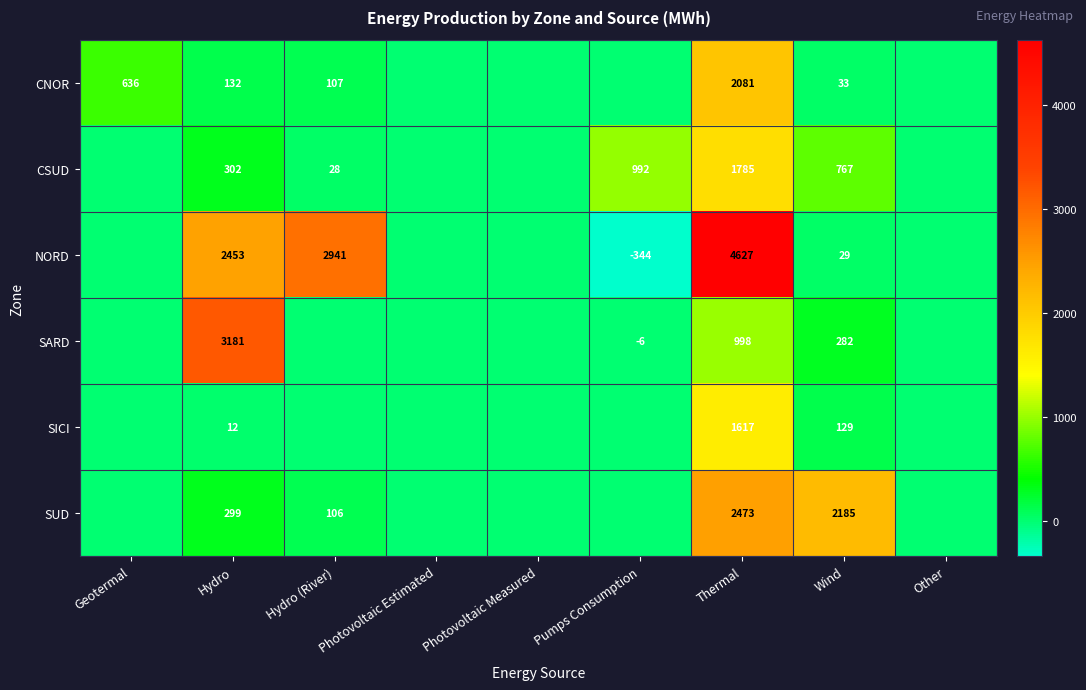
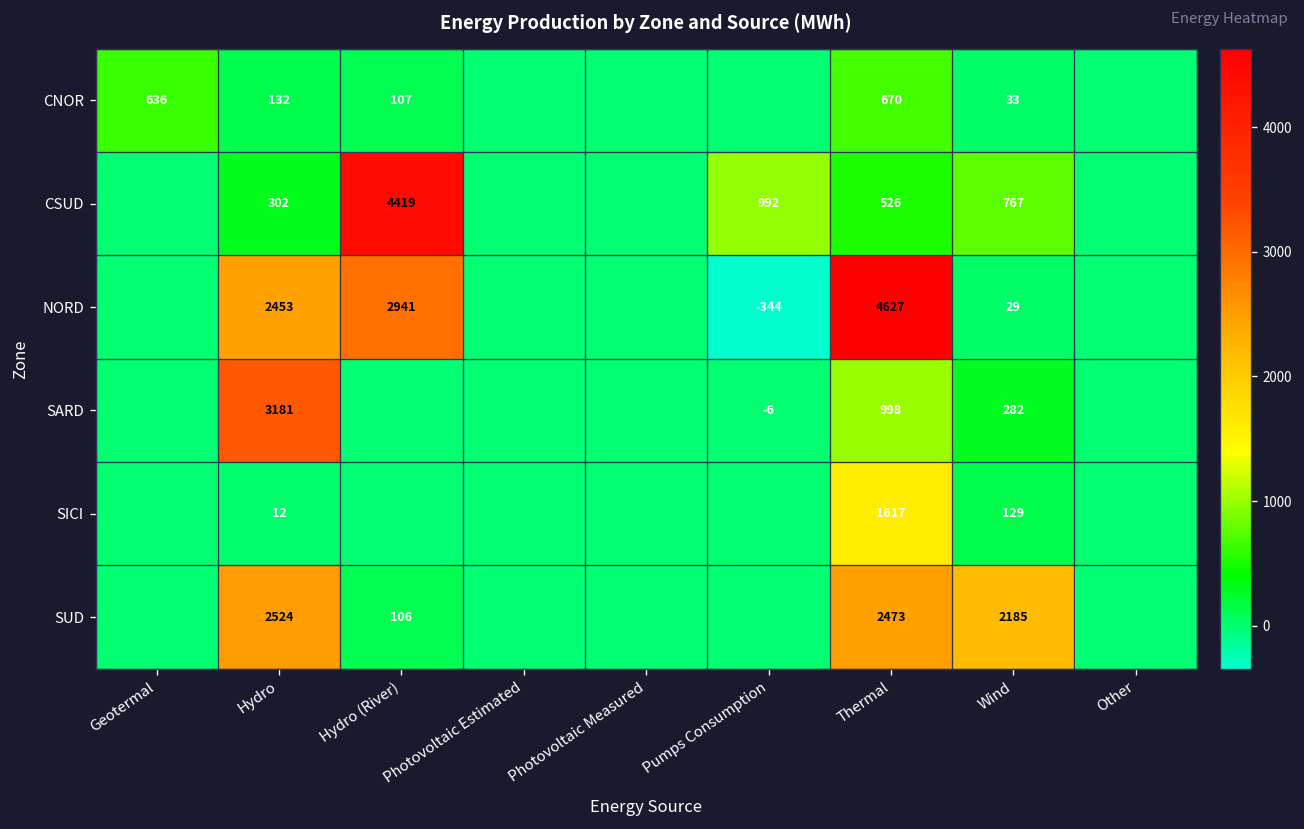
  {
    "CNOR": {
      "Geotermal": 636,
      "Hydro": 132,
      "Hydro (River)": 107,
-     "Thermal": 2081,
+     "Thermal": 670,
      "Wind": 33
    },
    "CSUD": {
      "Hydro": 302,
-     "Hydro (River)": 28,
+     "Hydro (River)": 4419,
      "Pumps Consumption": 992,
-     "Thermal": 1785,
+     "Thermal": 526,
      "Wind": 767
    },
    "NORD": {
      "Hydro": 2453,
      "Hydro (River)": 2941,
      "Pumps Consumption": -344,
      "Thermal": 4627,
      "Wind": 29
    },
    "SARD": {
      "Hydro": 3181,
      "Pumps Consumption": -6,
      "Thermal": 998,
      "Wind": 282
    },
    "SICI": {
      "Hydro": 12,
      "Thermal": 1617,
      "Wind": 129
    },
    "SUD": {
-     "Hydro": 299,
+     "Hydro": 2524,
      "Hydro (River)": 106,
      "Thermal": 2473,
      "Wind": 2185
    }
  }
